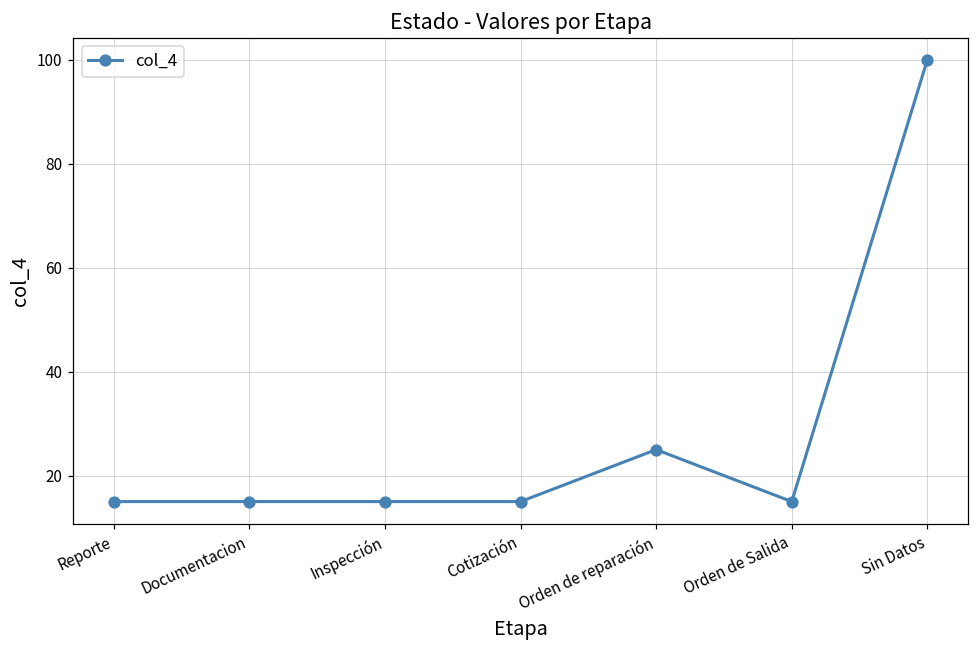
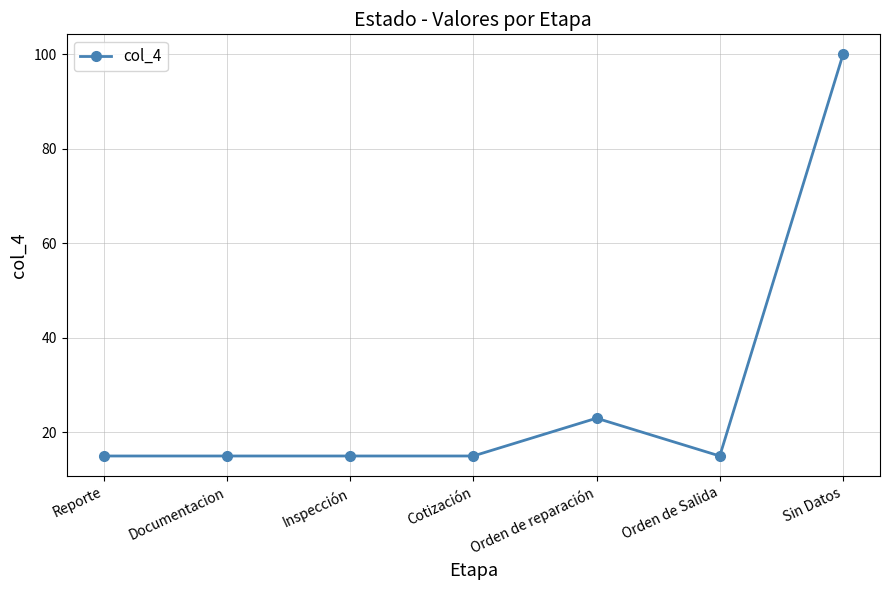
  {
    "Reporte": 15,
    "Documentacion": 15,
    "Inspección": 15,
    "Cotización": 15,
-   "Orden de reparación": 25,
+   "Orden de reparación": 23,
    "Orden de Salida": 15,
    "Sin Datos": 100
  }
